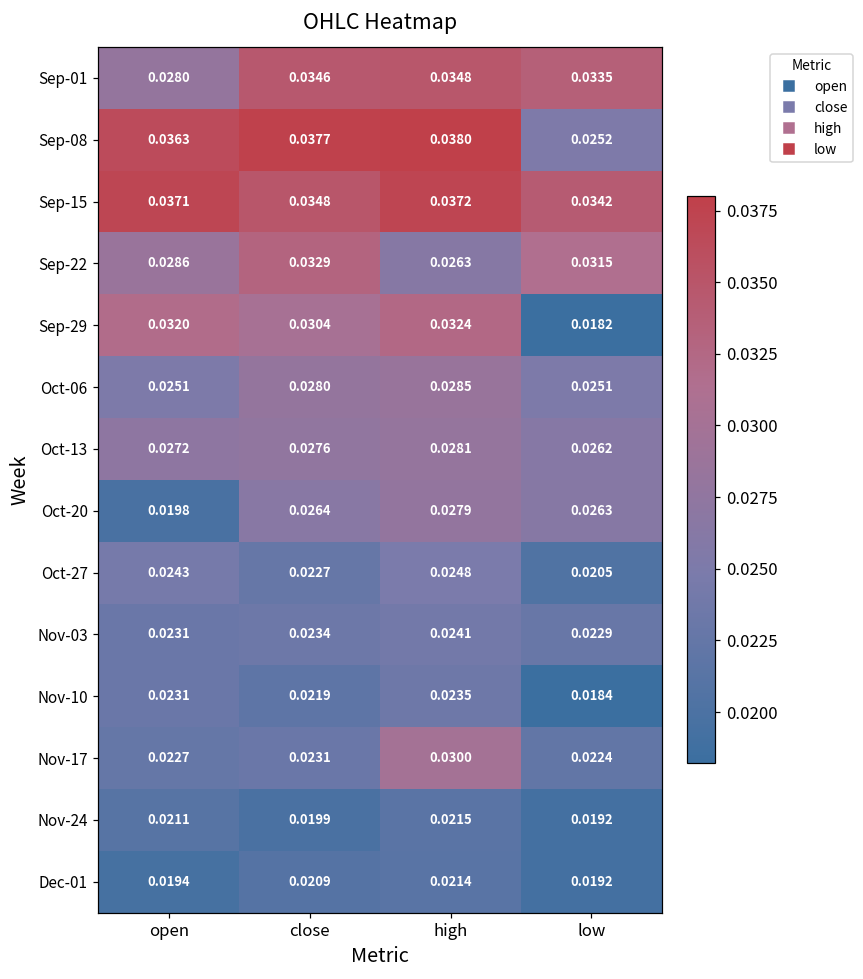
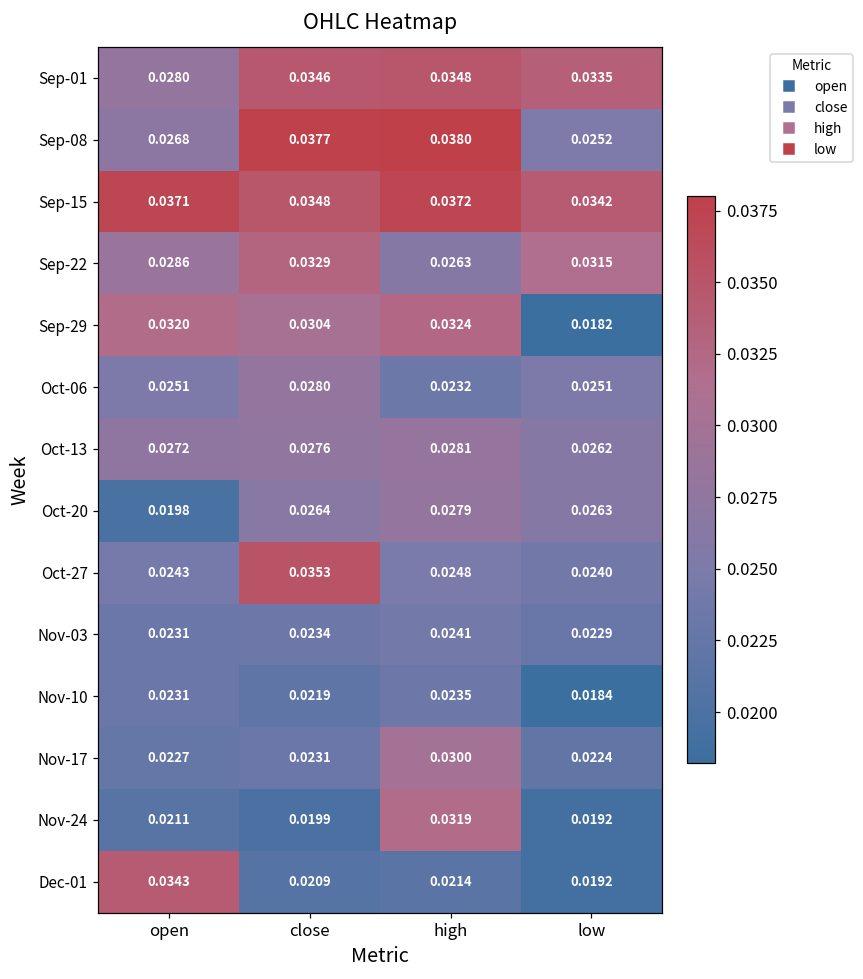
  {
    "Sep-01": {
      "open": 0.0280,
      "close": 0.0346,
      "high": 0.0348,
      "low": 0.0335
    },
    "Sep-08": {
-     "open": 0.0363,
+     "open": 0.0268,
      "close": 0.0377,
      "high": 0.0380,
      "low": 0.0252
    },
    "Sep-15": {
      "open": 0.0371,
      "close": 0.0348,
      "high": 0.0372,
      "low": 0.0342
    },
    "Sep-22": {
      "open": 0.0286,
      "close": 0.0329,
      "high": 0.0263,
      "low": 0.0315
    },
    "Sep-29": {
      "open": 0.0320,
      "close": 0.0304,
      "high": 0.0324,
      "low": 0.0182
    },
    "Oct-06": {
      "open": 0.0251,
      "close": 0.0280,
-     "high": 0.0285,
+     "high": 0.0232,
      "low": 0.0251
    },
    "Oct-13": {
      "open": 0.0272,
      "close": 0.0276,
      "high": 0.0281,
      "low": 0.0262
    },
    "Oct-20": {
      "open": 0.0198,
      "close": 0.0264,
      "high": 0.0279,
      "low": 0.0263
    },
    "Oct-27": {
      "open": 0.0243,
-     "close": 0.0227,
+     "close": 0.0353,
      "high": 0.0248,
-     "low": 0.0205
+     "low": 0.0240
    },
    "Nov-03": {
      "open": 0.0231,
      "close": 0.0234,
      "high": 0.0241,
      "low": 0.0229
    },
    "Nov-10": {
      "open": 0.0231,
      "close": 0.0219,
      "high": 0.0235,
      "low": 0.0184
    },
    "Nov-17": {
      "open": 0.0227,
      "close": 0.0231,
      "high": 0.0300,
      "low": 0.0224
    },
    "Nov-24": {
      "open": 0.0211,
      "close": 0.0199,
-     "high": 0.0215,
+     "high": 0.0319,
      "low": 0.0192
    },
    "Dec-01": {
-     "open": 0.0194,
+     "open": 0.0343,
      "close": 0.0209,
      "high": 0.0214,
      "low": 0.0192
    }
  }
